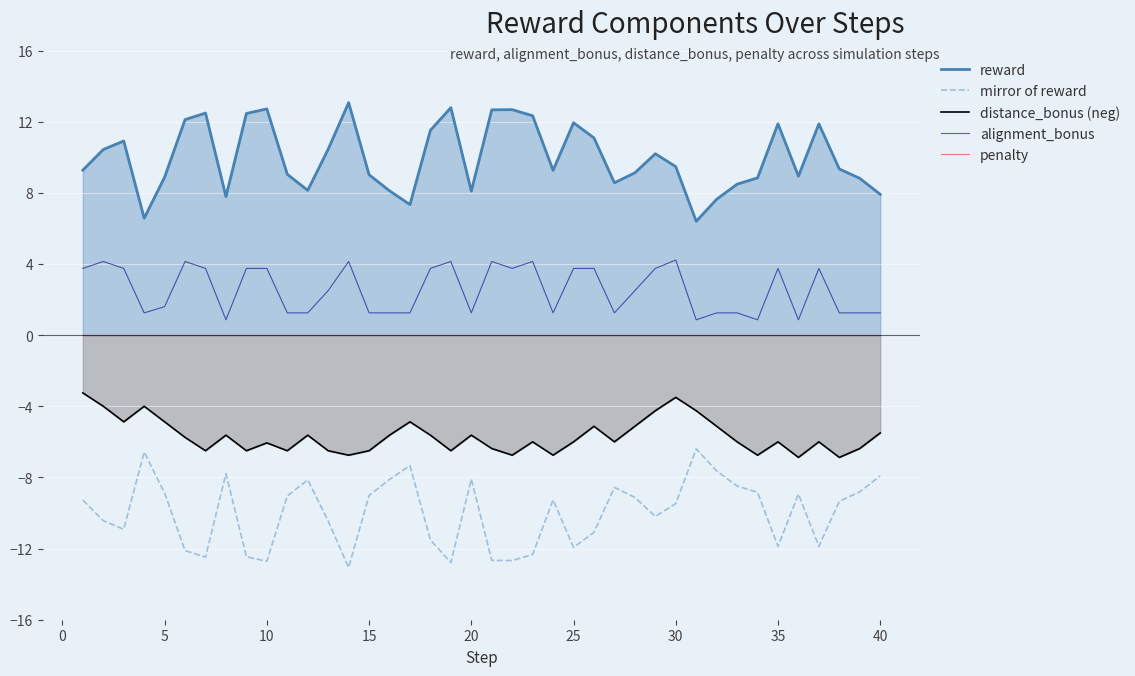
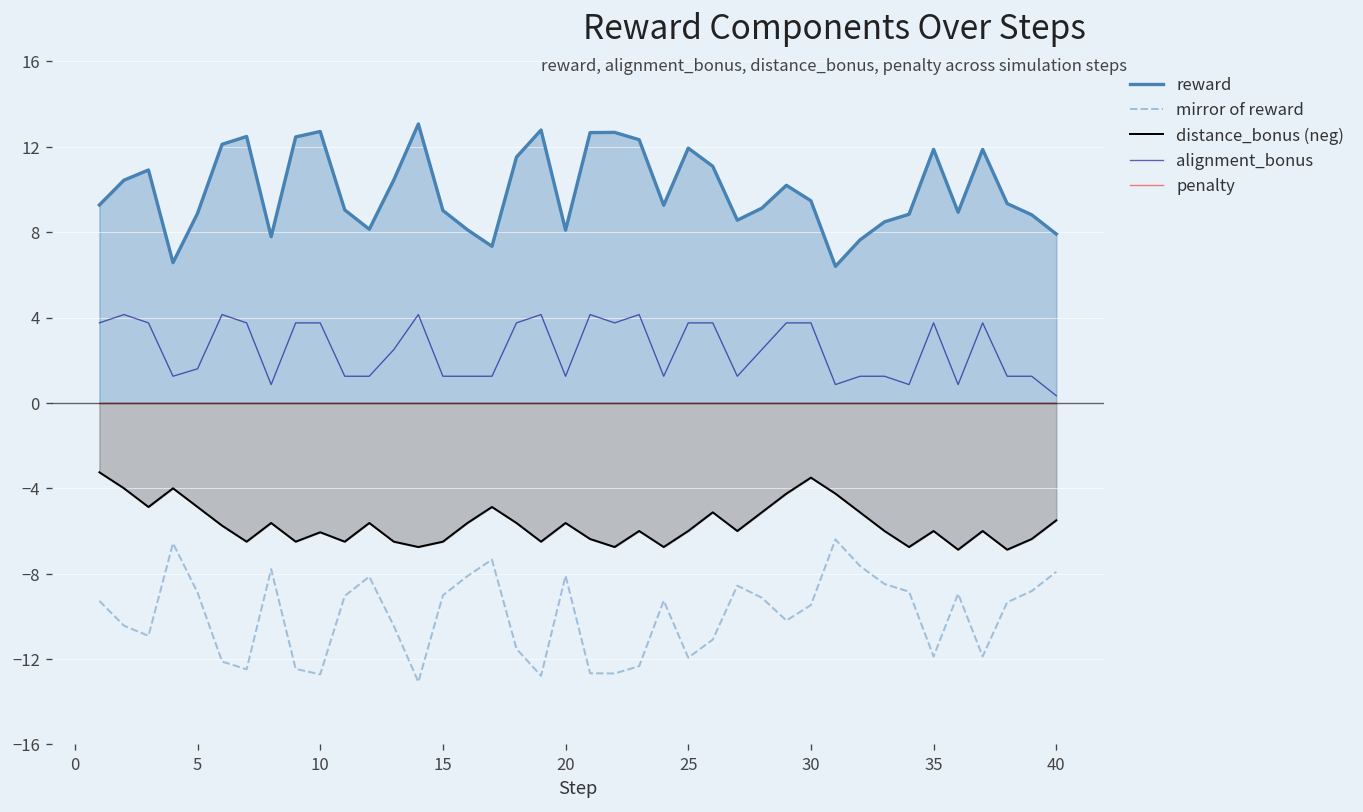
  {
    "distance_bonus (neg)": {
      "5": -4.9,
      "10": -6.1,
      "15": -6.5,
      "20": -5.6,
      "25": -6.0,
      "30": -3.5,
      "35": -6.0,
      "40": -5.5
    },
    "alignment_bonus": {
      "5": 1.6,
      "10": 3.8,
      "15": 1.3,
      "20": 1.3,
      "25": 3.8,
-     "30": 4.2,
+     "30": 3.8,
      "35": 3.8,
-     "40": 1.3
+     "40": 0.3
    },
    "penalty": {
      "5": 0.0,
      "10": 0.0,
      "15": 0.0,
      "20": 0.0,
      "25": 0.0,
      "30": 0.0,
      "35": 0.0,
      "40": 0.0
    }
  }
